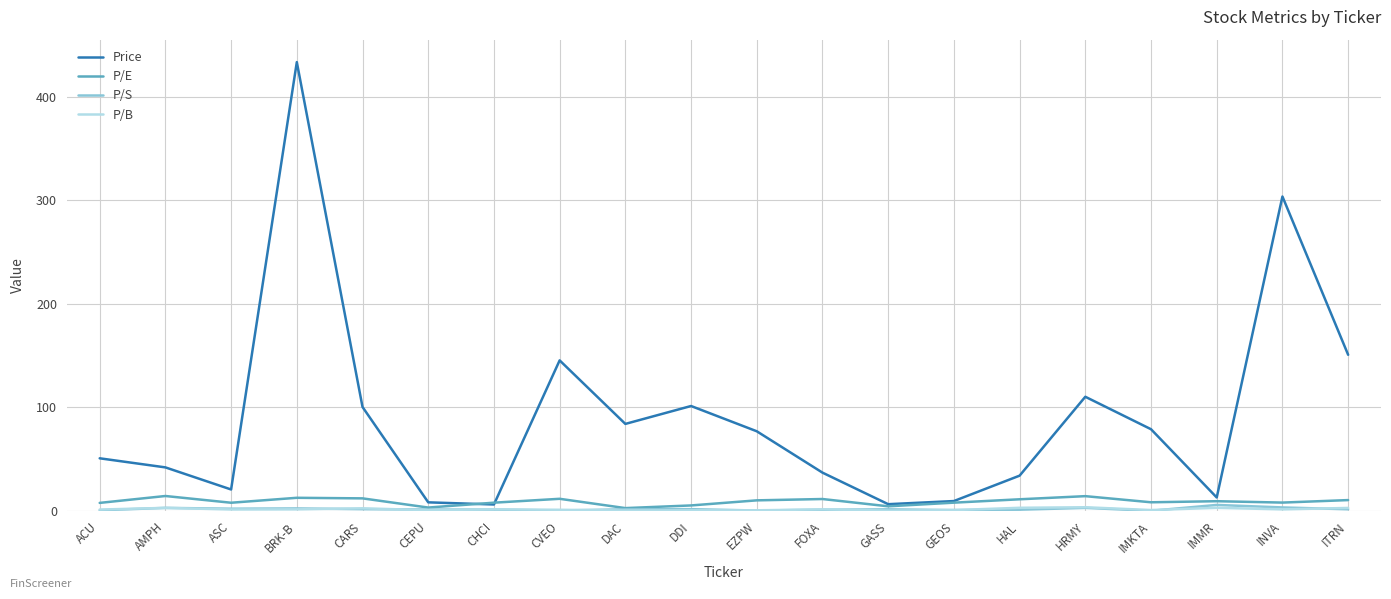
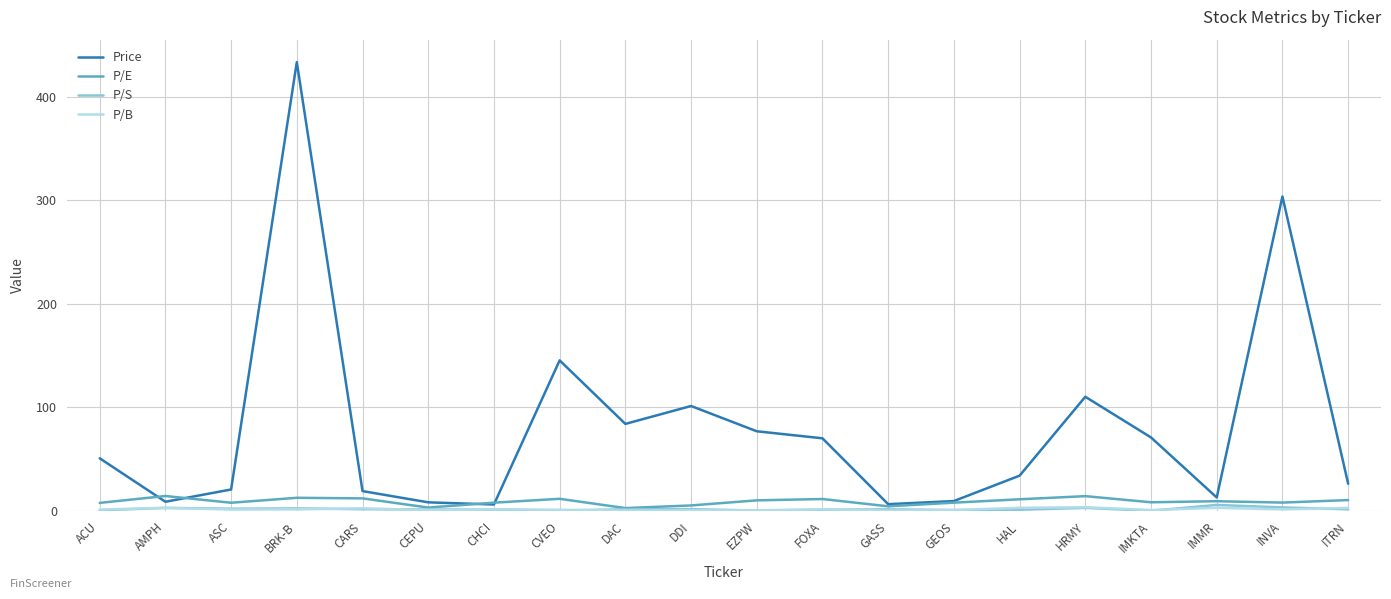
  {
    "Price": {
      "ACU": 51,
-     "AMPH": 42,
+     "AMPH": 9,
      "ASC": 21,
      "BRK-B": 433,
-     "CARS": 100,
+     "CARS": 19,
      "CEPU": 8,
      "CVEO": 145,
      "DAC": 84,
      "DDI": 101,
      "EZPW": 77,
-     "FOXA": 37,
+     "FOXA": 70,
      "HAL": 34,
      "HRMY": 110,
-     "IMKTA": 79,
+     "IMKTA": 71,
      "IMMR": 13,
      "INVA": 304,
-     "ITRN": 151
+     "ITRN": 26
    }
  }
